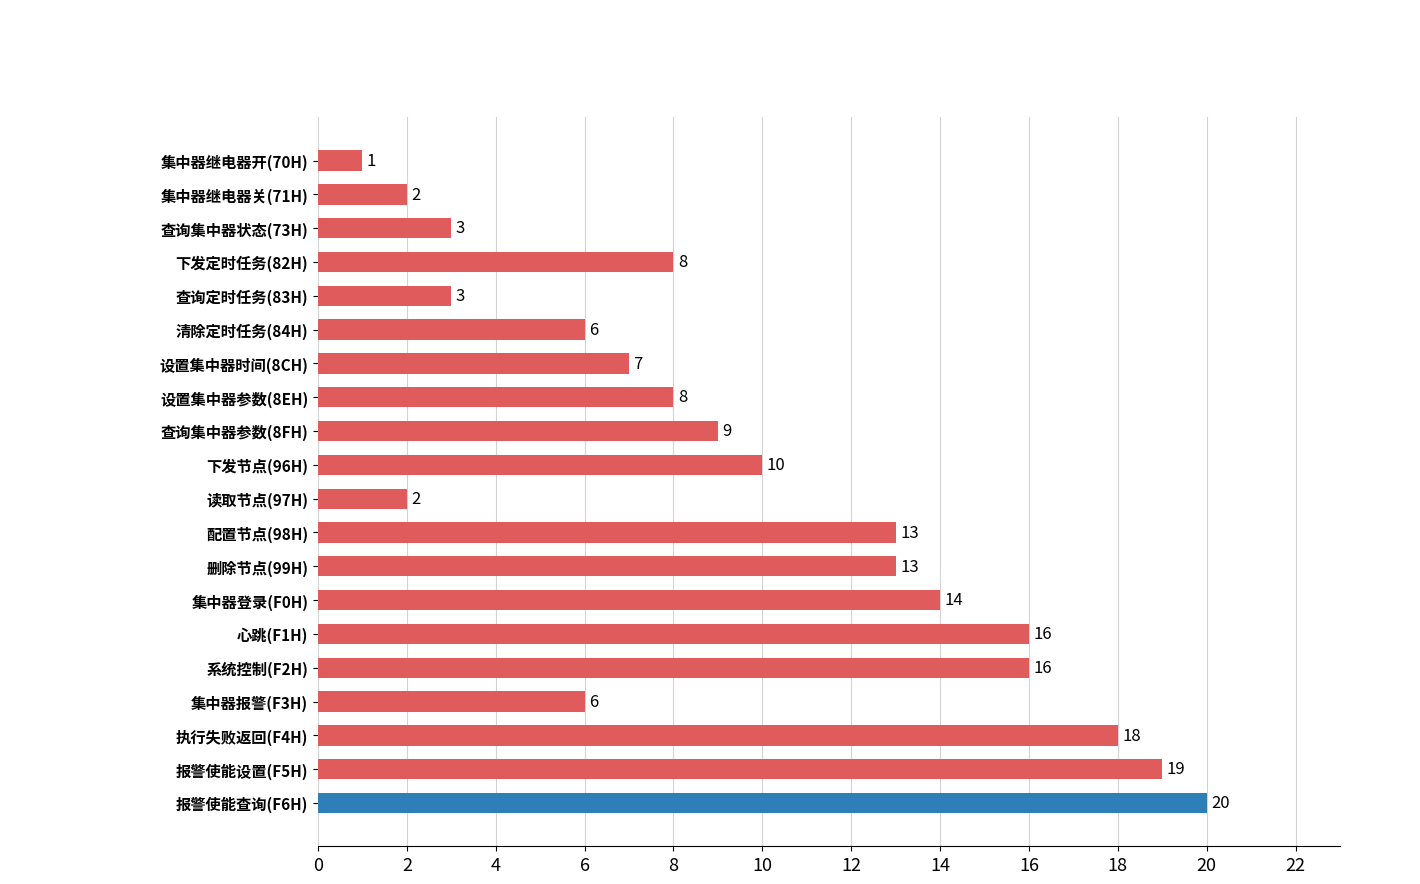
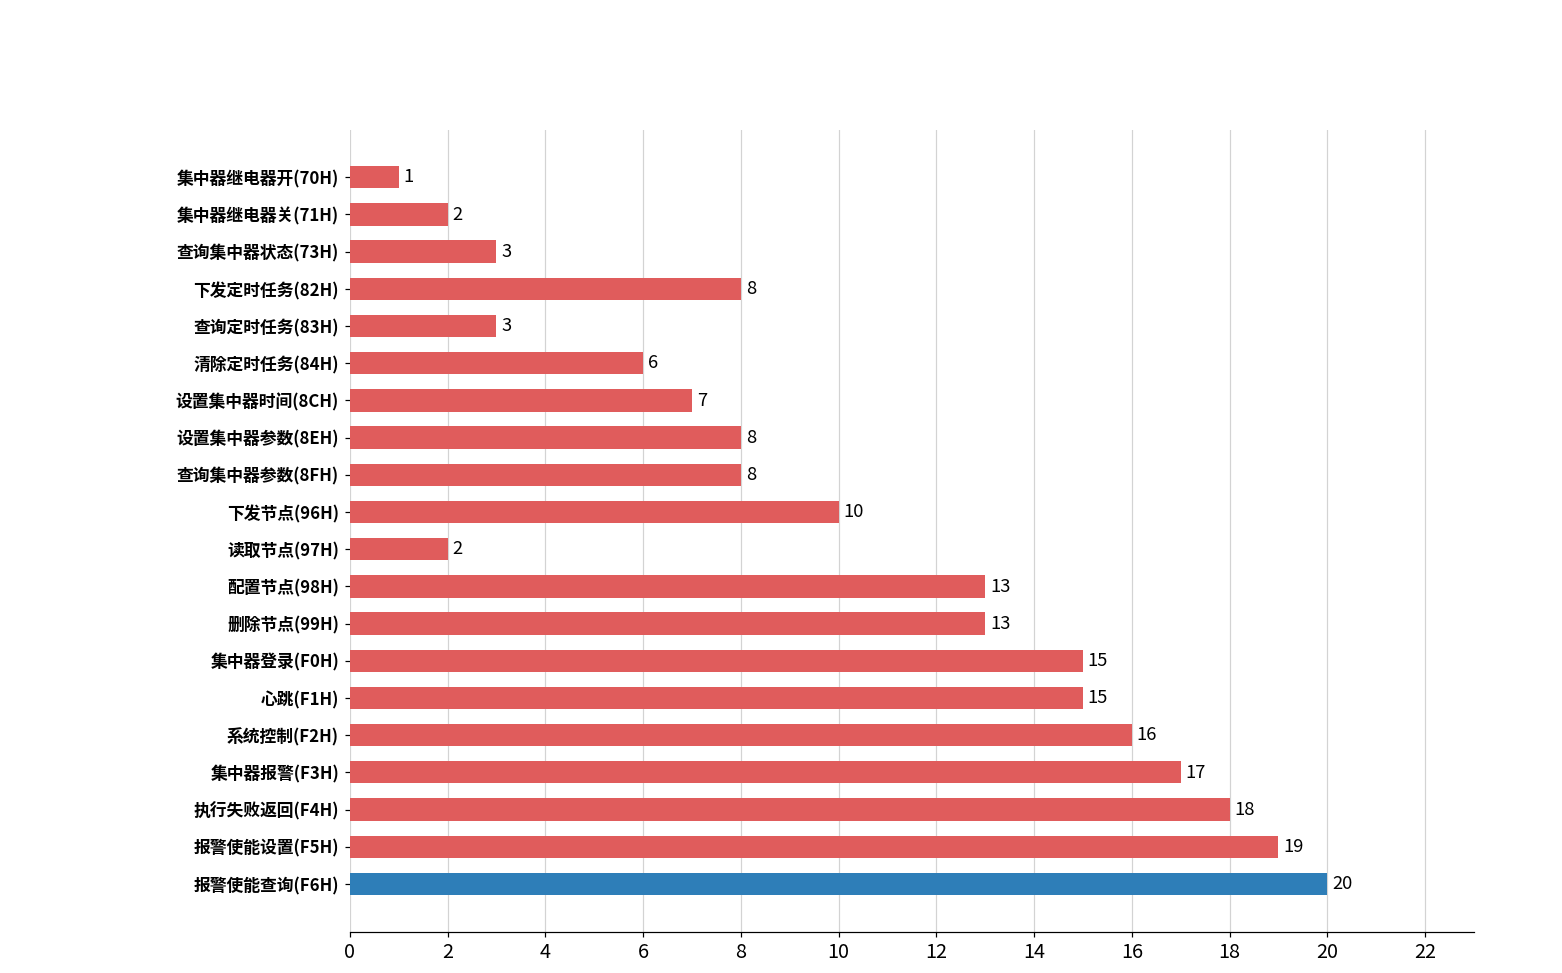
  {
    "集中器继电器开(70H)": 1,
    "集中器继电器关(71H)": 2,
    "查询集中器状态(73H)": 3,
    "下发定时任务(82H)": 8,
    "查询定时任务(83H)": 3,
    "清除定时任务(84H)": 6,
    "设置集中器时间(8CH)": 7,
    "设置集中器参数(8EH)": 8,
-   "查询集中器参数(8FH)": 9,
+   "查询集中器参数(8FH)": 8,
    "下发节点(96H)": 10,
    "读取节点(97H)": 2,
    "配置节点(98H)": 13,
    "删除节点(99H)": 13,
-   "集中器登录(F0H)": 14,
-   "心跳(F1H)": 16,
+   "集中器登录(F0H)": 15,
+   "心跳(F1H)": 15,
    "系统控制(F2H)": 16,
-   "集中器报警(F3H)": 6,
+   "集中器报警(F3H)": 17,
    "执行失败返回(F4H)": 18,
    "报警使能设置(F5H)": 19,
    "报警使能查询(F6H)": 20
  }
